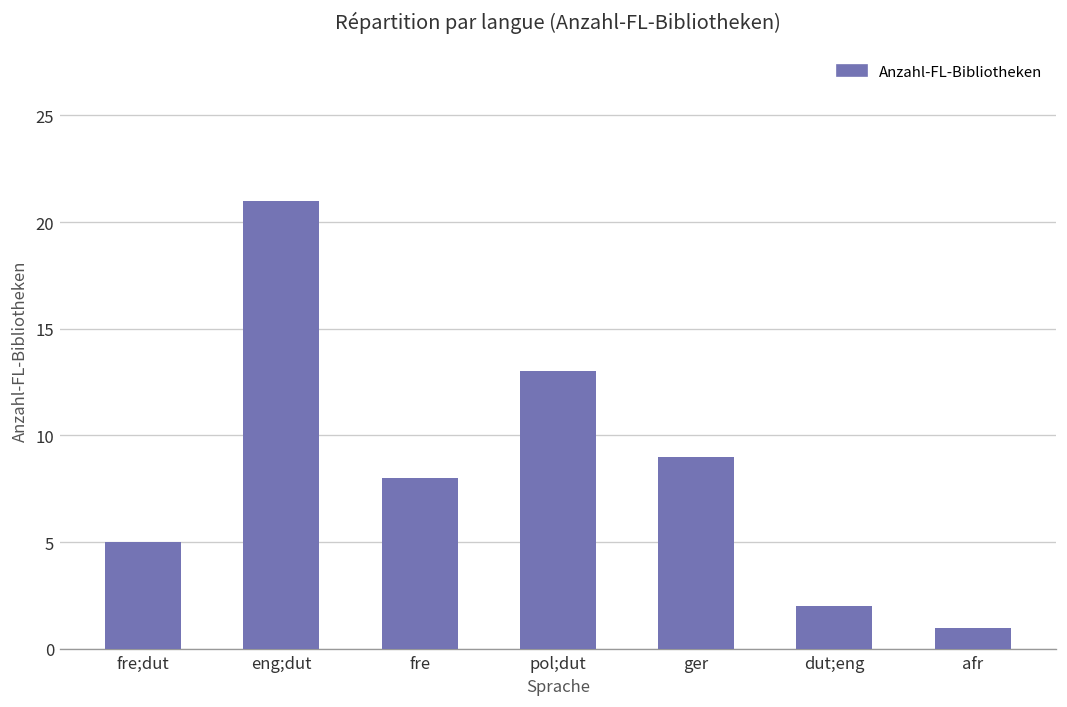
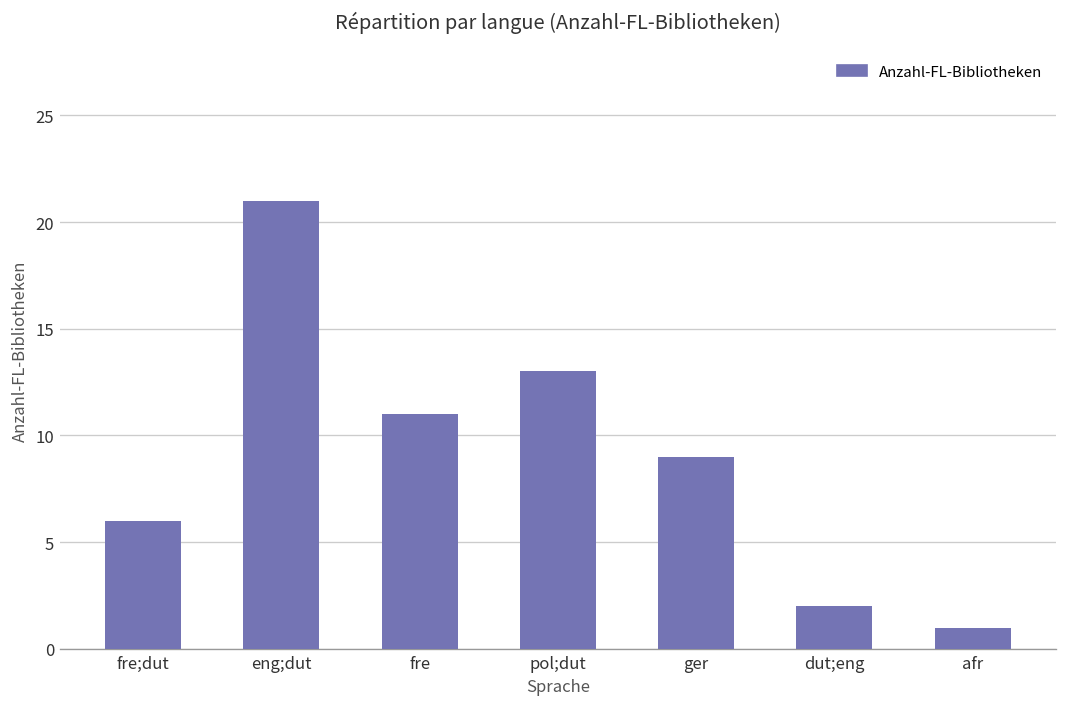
  {
-   "fre;dut": 5,
+   "fre;dut": 6,
    "eng;dut": 21,
-   "fre": 8,
+   "fre": 11,
    "pol;dut": 13,
    "ger": 9,
    "dut;eng": 2,
    "afr": 1
  }
